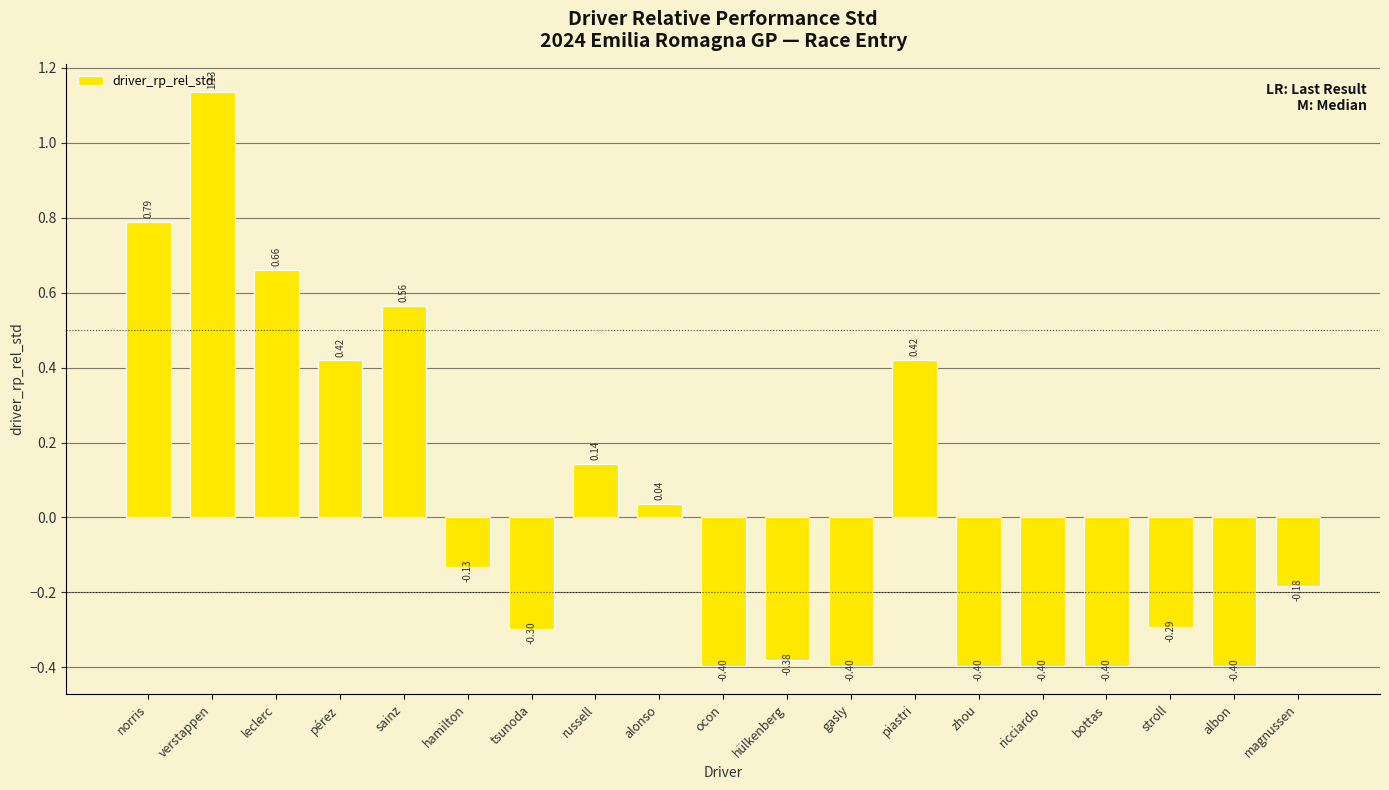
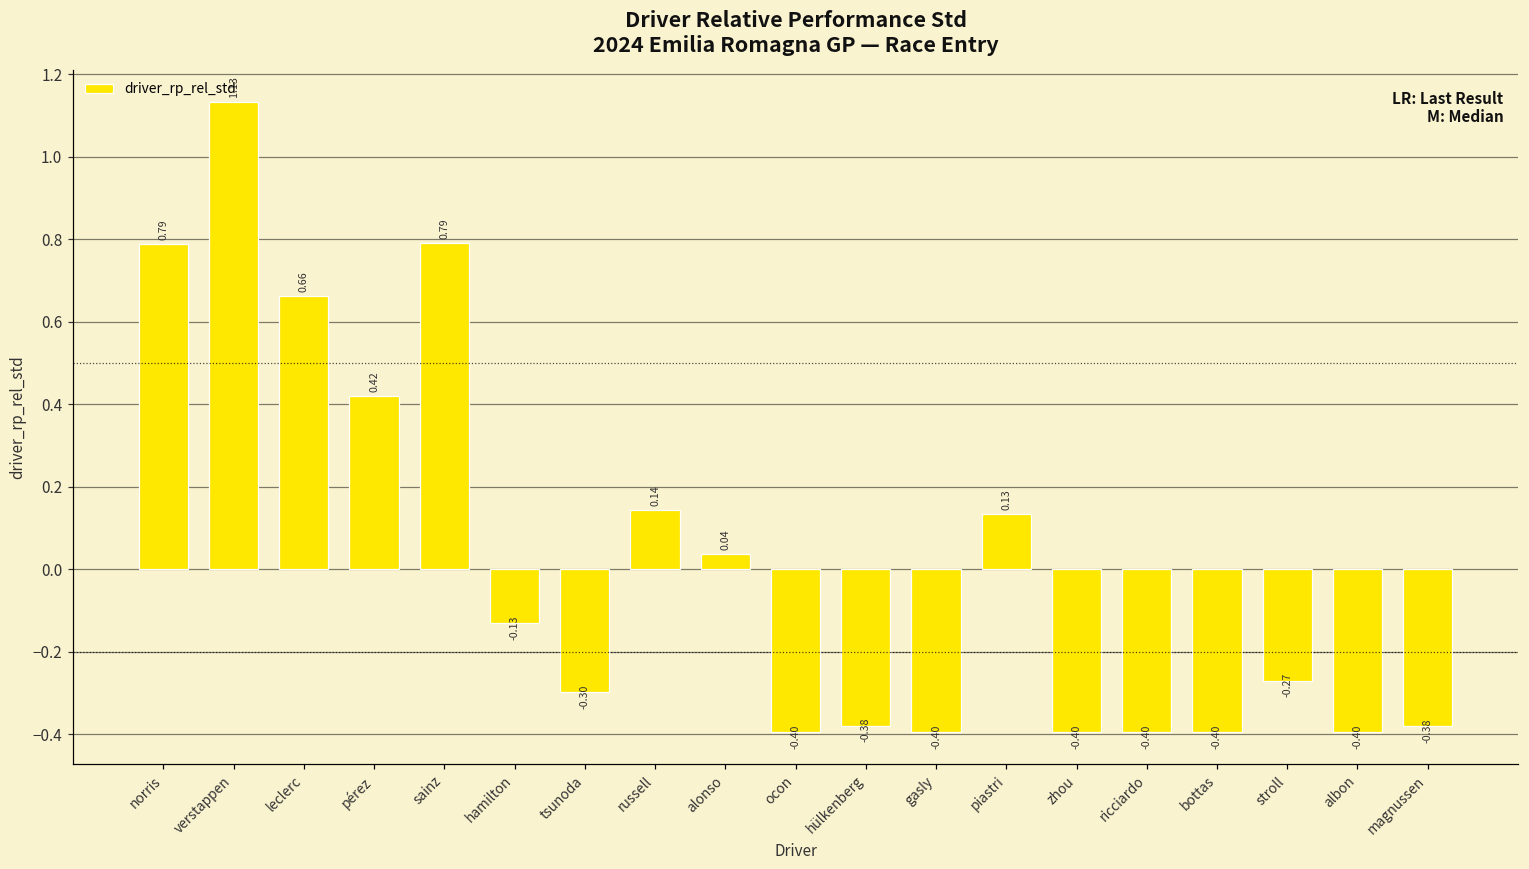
  {
    "norris": 0.79,
    "verstappen": 1.13,
    "leclerc": 0.66,
    "pérez": 0.42,
-   "sainz": 0.56,
+   "sainz": 0.79,
    "hamilton": -0.13,
    "tsunoda": -0.30,
    "russell": 0.14,
    "alonso": 0.04,
    "ocon": -0.40,
    "hülkenberg": -0.38,
    "gasly": -0.40,
-   "piastri": 0.42,
+   "piastri": 0.13,
    "zhou": -0.40,
    "ricciardo": -0.40,
    "bottas": -0.40,
-   "stroll": -0.29,
+   "stroll": -0.27,
    "albon": -0.40,
-   "magnussen": -0.18
+   "magnussen": -0.38
  }
